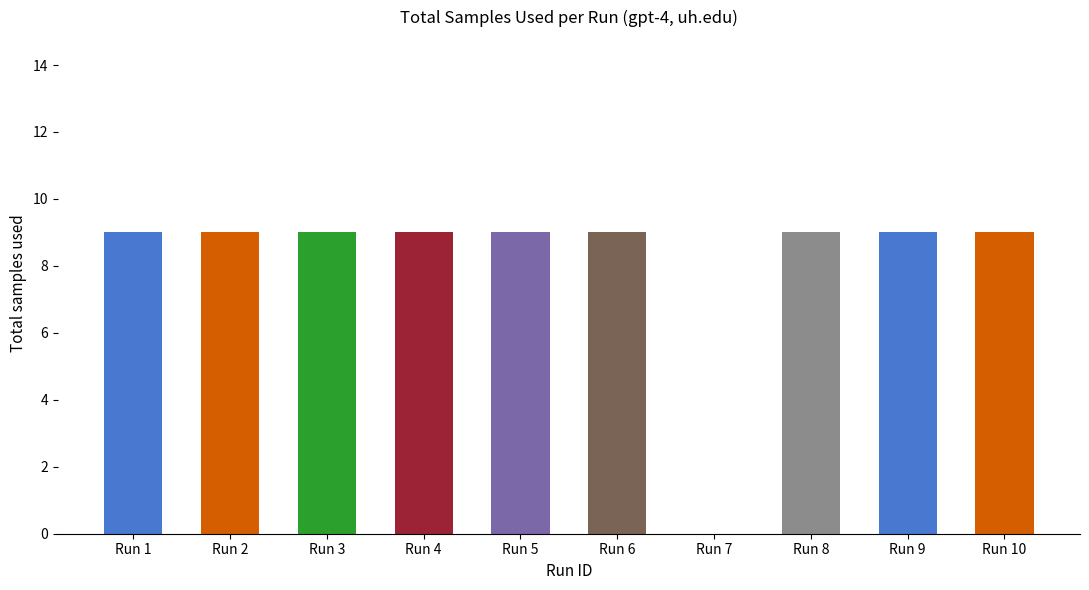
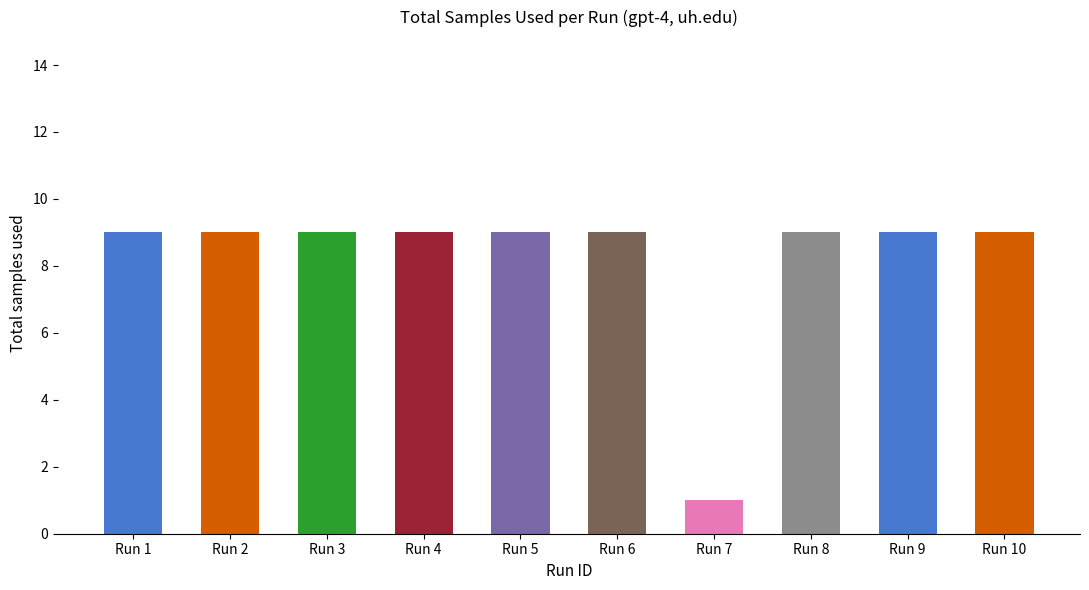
  {
    "Run 1": 9,
    "Run 2": 9,
    "Run 3": 9,
    "Run 4": 9,
    "Run 5": 9,
    "Run 6": 9,
-   "Run 7": 0,
+   "Run 7": 1,
    "Run 8": 9,
    "Run 9": 9,
    "Run 10": 9
  }
